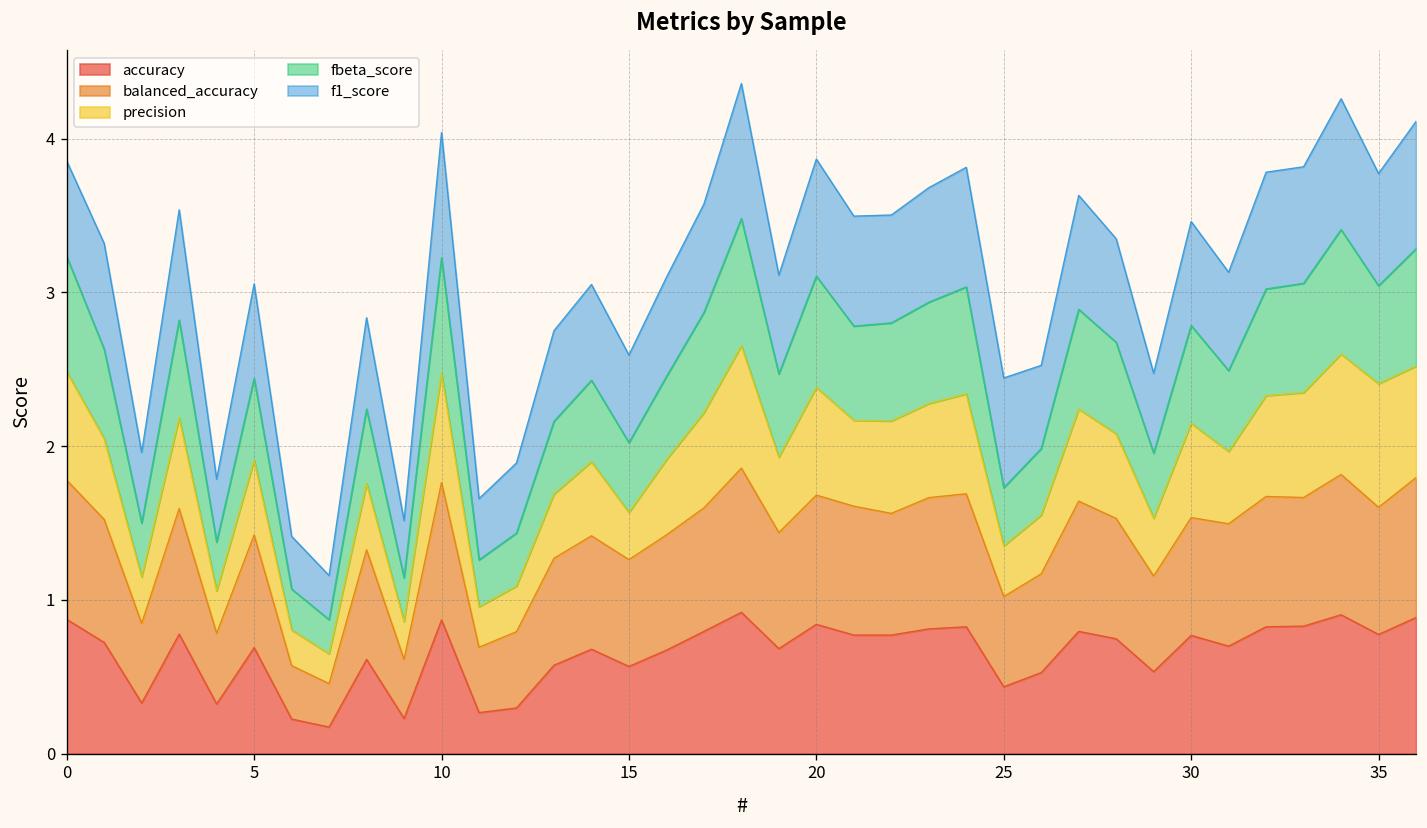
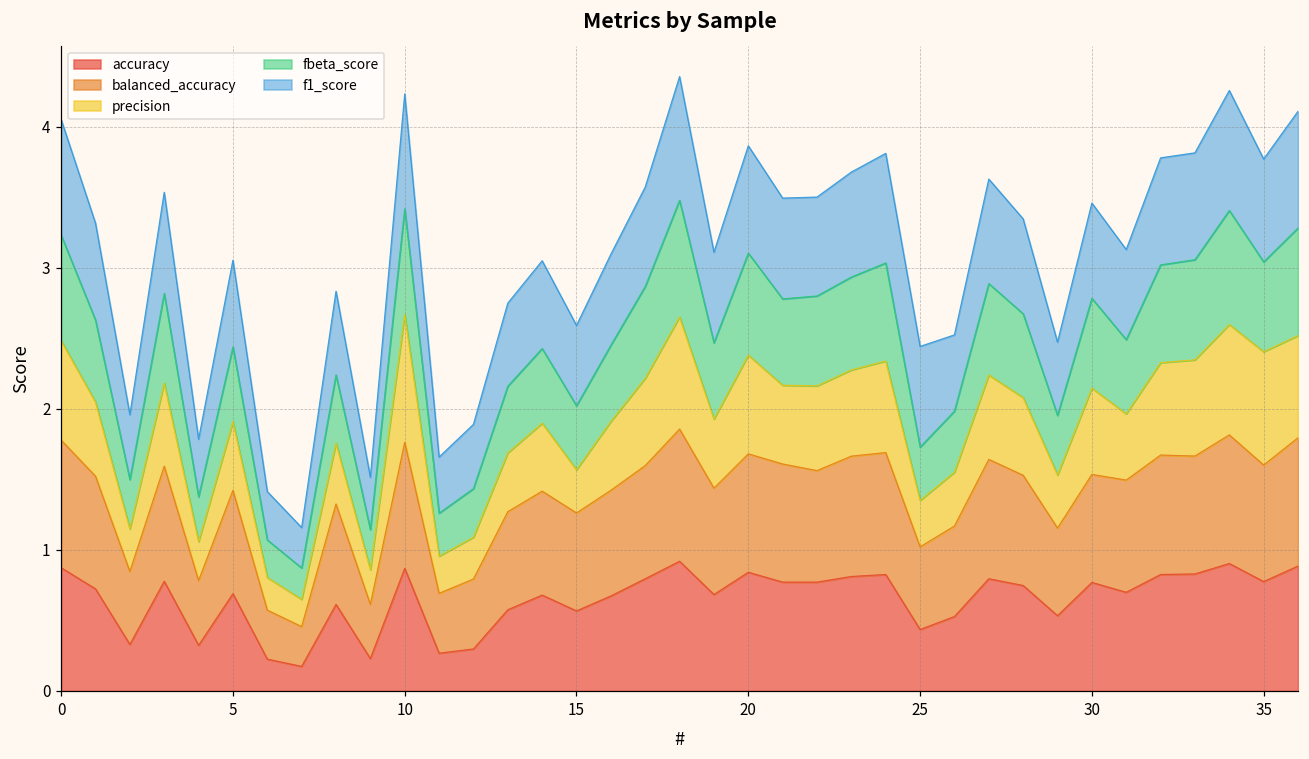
  {
    "precision": {
      "0": 0.71,
      "5": 0.49,
-     "10": 0.71,
+     "10": 0.91,
      "15": 0.31,
      "20": 0.70,
      "25": 0.33,
      "30": 0.61,
      "35": 0.80
    },
    "fbeta_score": {
      "0": 0.75,
      "5": 0.53,
      "10": 0.75,
      "15": 0.45,
      "20": 0.72,
      "25": 0.38,
      "30": 0.64,
      "35": 0.64
    },
    "f1_score": {
-     "0": 0.62,
+     "0": 0.82,
      "5": 0.62,
      "10": 0.81,
      "15": 0.57,
      "20": 0.76,
      "25": 0.71,
      "30": 0.68,
      "35": 0.73
    }
  }
